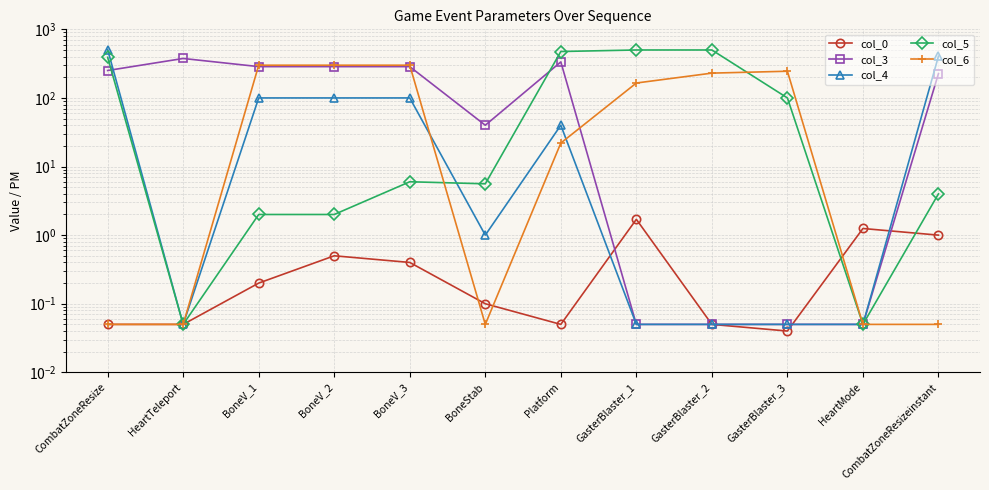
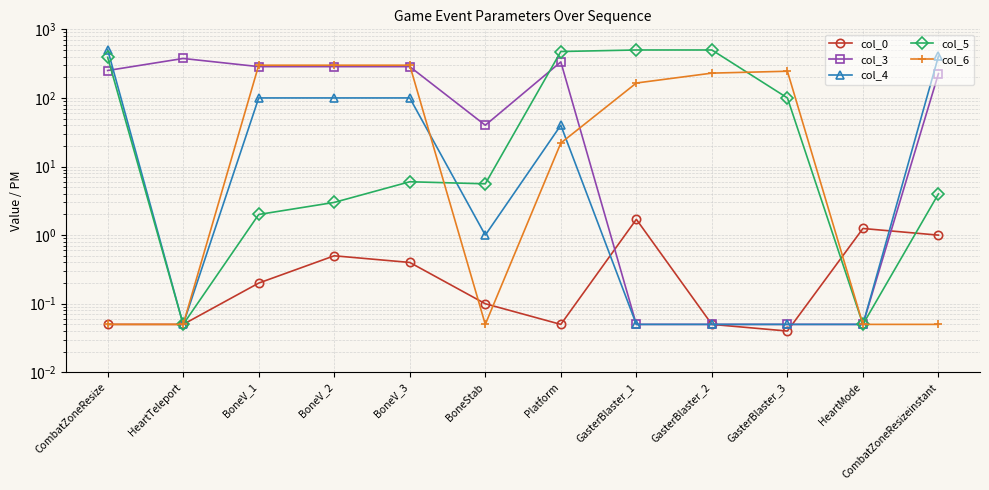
  {
    "col_0": {
      "BoneV_1": 0.20,
      "BoneV_2": 0.5,
      "BoneV_3": 0.4,
      "BoneStab": 0.10,
      "Platform": 0.05,
      "GasterBlaster_1": 1.7,
      "GasterBlaster_3": 0.04,
      "HeartMode": 1.3,
      "CombatZoneResizeinstant": 1
    },
    "col_3": {
      "CombatZoneResize": 250,
      "HeartTeleport": 400,
      "BoneStab": 40,
      "Platform": 300
    },
    "col_4": {
      "CombatZoneResize": 500,
      "BoneV_1": 100,
      "BoneV_2": 100,
      "BoneV_3": 100,
      "BoneStab": 1,
      "Platform": 40
    },
    "col_5": {
      "CombatZoneResize": 400,
      "BoneV_1": 2,
-     "BoneV_2": 2,
+     "BoneV_2": 3,
      "BoneV_3": 6,
      "BoneStab": 6,
      "Platform": 500,
      "GasterBlaster_1": 500,
      "GasterBlaster_2": 500,
      "GasterBlaster_3": 100,
      "CombatZoneResizeinstant": 4
    },
    "col_6": {
      "BoneStab": 0.05,
      "Platform": 22,
      "GasterBlaster_1": 170,
      "GasterBlaster_2": 230,
      "GasterBlaster_3": 250,
      "CombatZoneResizeinstant": 0.05
    }
  }
